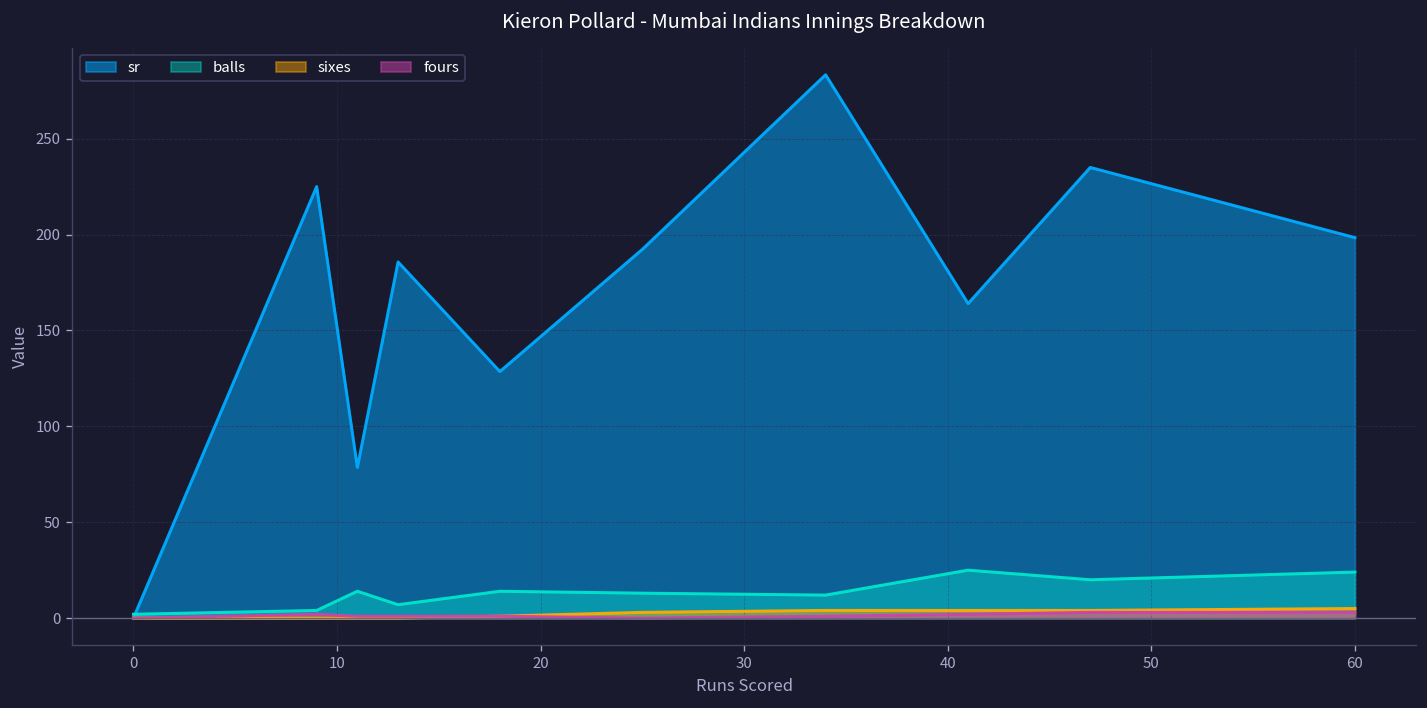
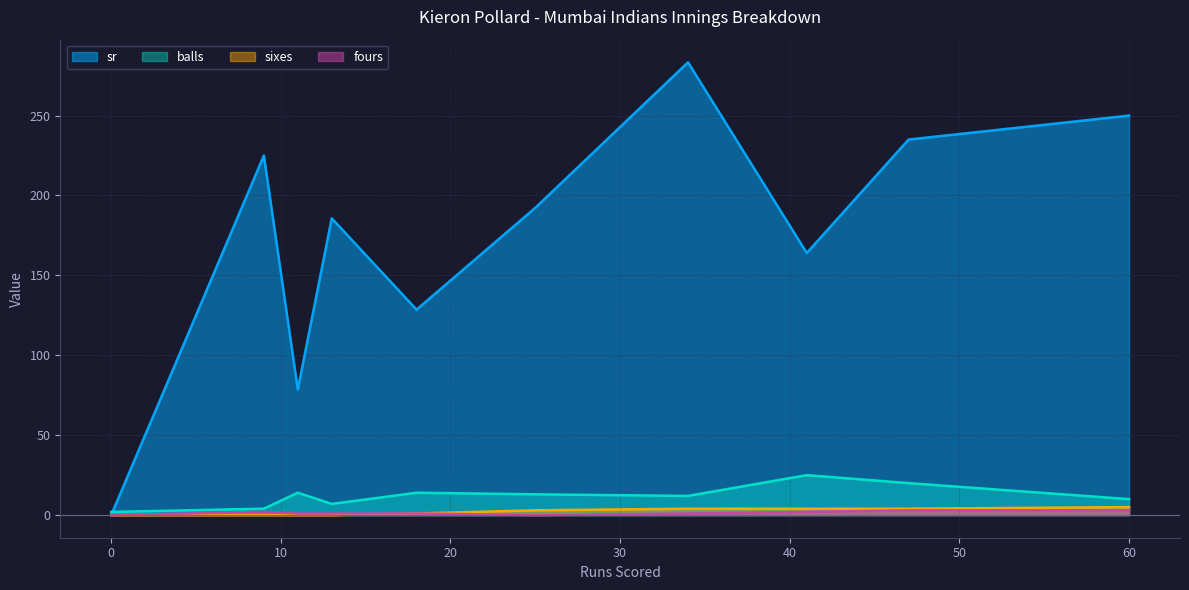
  {
    "sr": {
-     "60": 198
+     "60": 250
    },
    "balls": {
      "0": 2,
-     "60": 24
+     "60": 10
    },
    "sixes": {
      "60": 5
    },
    "fours": {
      "60": 3
    }
  }
